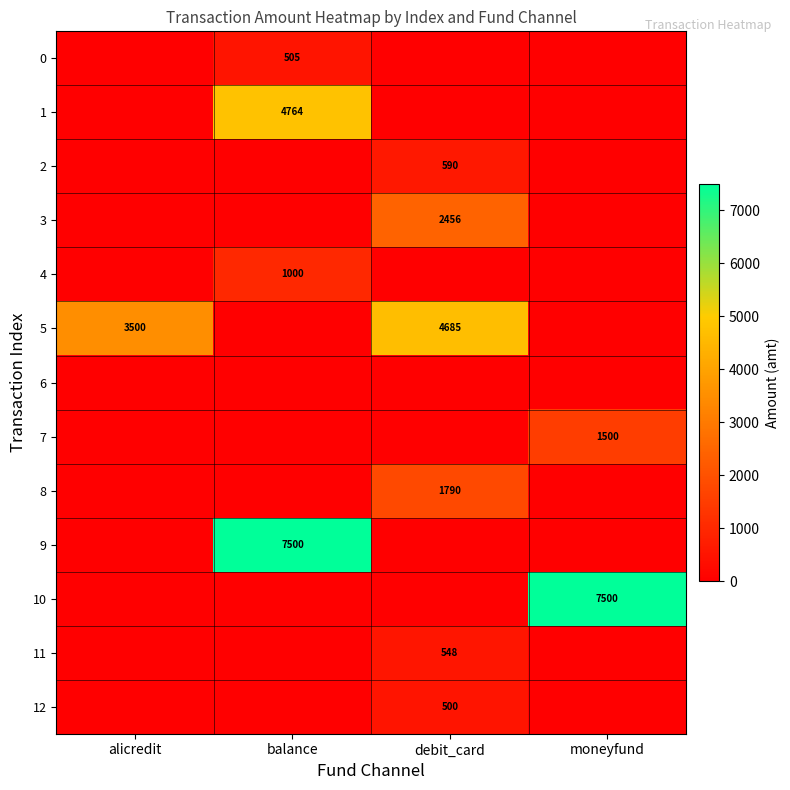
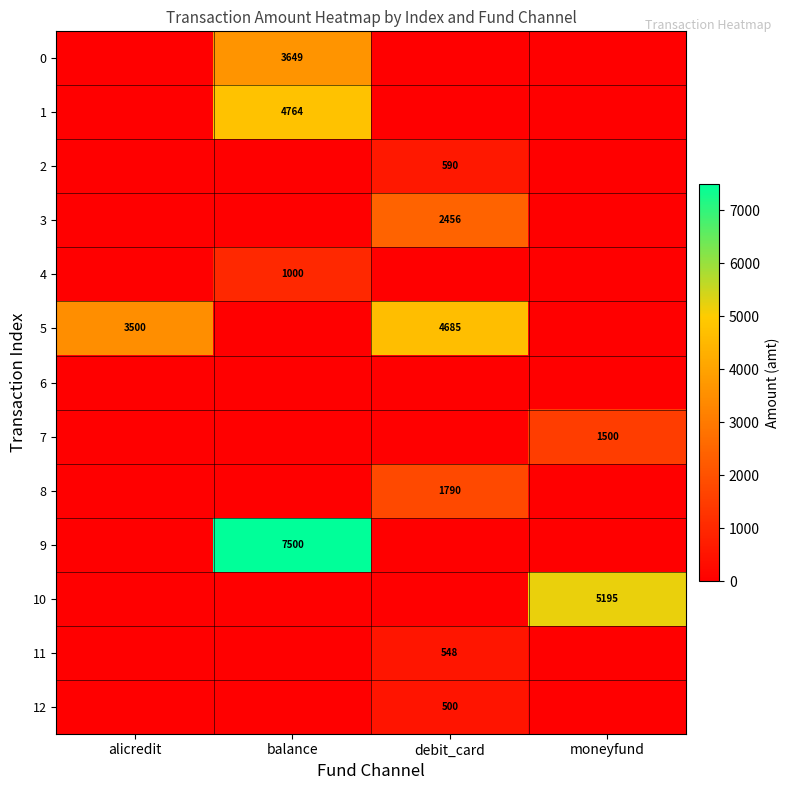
  {
    "0": {
-     "balance": 505
+     "balance": 3649
    },
    "1": {
      "balance": 4764
    },
    "2": {
      "debit_card": 590
    },
    "3": {
      "debit_card": 2456
    },
    "4": {
      "balance": 1000
    },
    "5": {
      "alicredit": 3500,
      "debit_card": 4685
    },
    "7": {
      "moneyfund": 1500
    },
    "8": {
      "debit_card": 1790
    },
    "9": {
      "balance": 7500
    },
    "10": {
-     "moneyfund": 7500
+     "moneyfund": 5195
    },
    "11": {
      "debit_card": 548
    },
    "12": {
      "debit_card": 500
    }
  }
